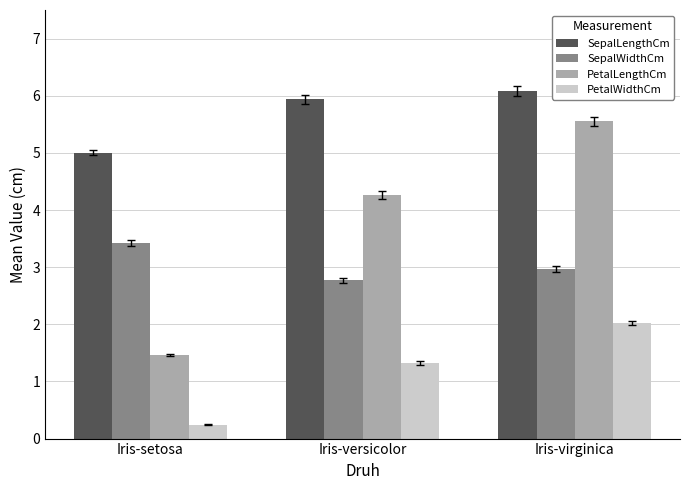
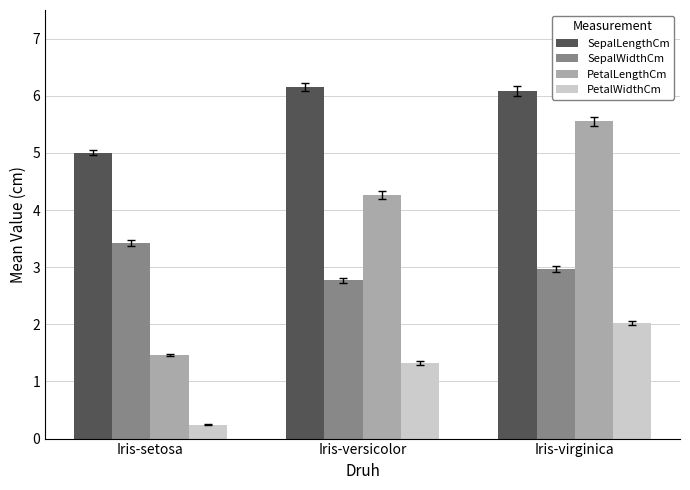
  {
    "SepalLengthCm": {
      "Iris-setosa": 5.0,
-     "Iris-versicolor": 5.9,
+     "Iris-versicolor": 6.1,
      "Iris-virginica": 6.1
    }
  }
